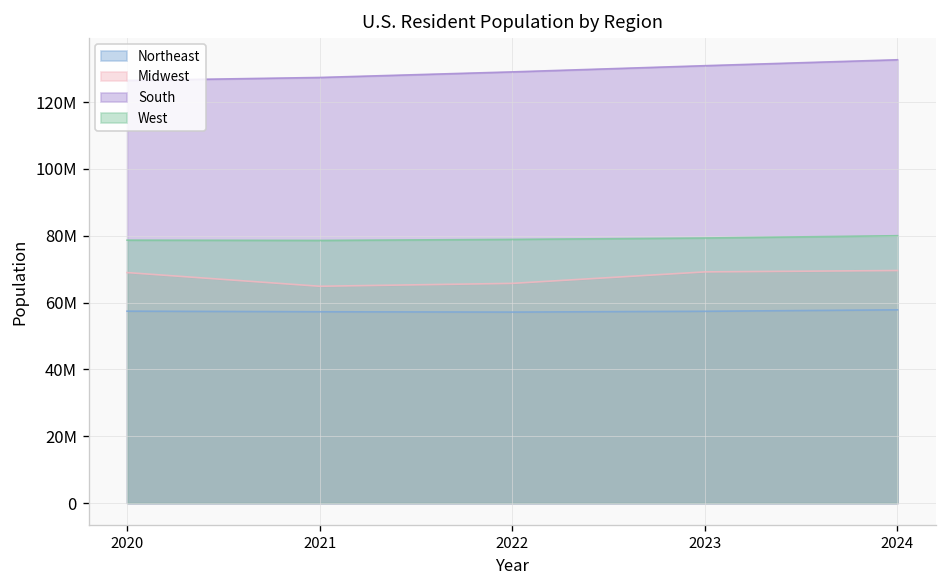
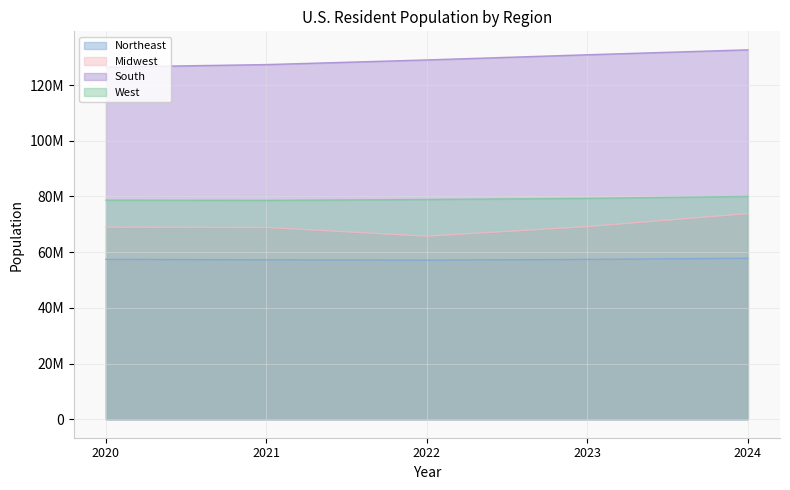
  {
    "Midwest": {
      "2020": 69000000,
-     "2021": 65000000,
+     "2021": 69000000,
      "2022": 66000000,
      "2023": 69000000,
-     "2024": 70000000
+     "2024": 74000000
    }
  }
